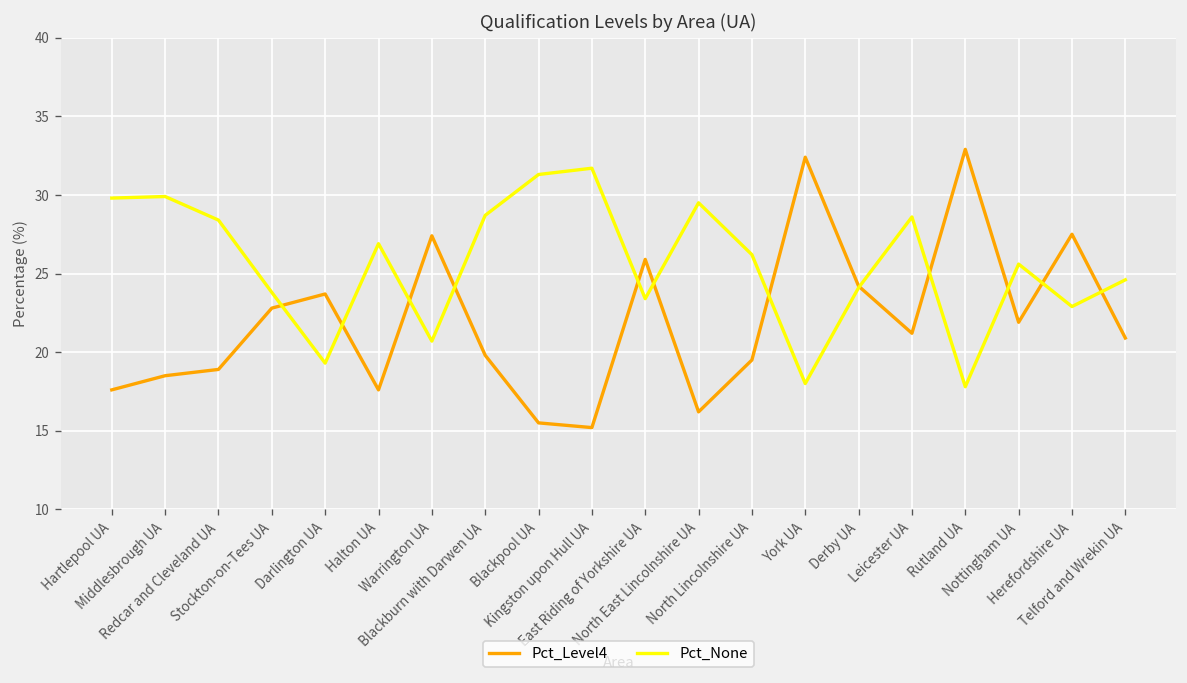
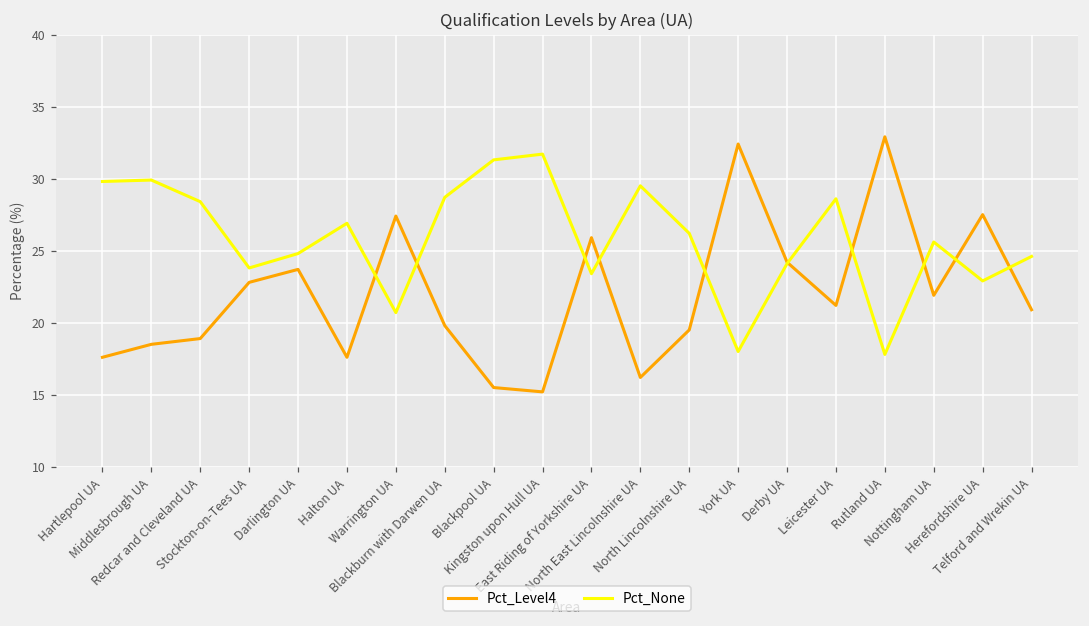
  {
    "Pct_Level4": {
      "Hartlepool UA": 17.6,
      "Middlesbrough UA": 18.5,
      "Redcar and Cleveland UA": 18.9,
      "Stockton-on-Tees UA": 22.8,
      "Darlington UA": 23.7,
      "Halton UA": 17.6,
      "Warrington UA": 27.4,
      "Blackburn with Darwen UA": 19.8,
      "Blackpool UA": 15.5,
      "Kingston upon Hull UA": 15.2,
      "East Riding of Yorkshire UA": 25.9,
      "North East Lincolnshire UA": 16.2,
      "North Lincolnshire UA": 19.5,
      "York UA": 32.4,
      "Leicester UA": 21.2,
      "Rutland UA": 32.9,
      "Nottingham UA": 21.9,
      "Herefordshire UA": 27.5,
      "Telford and Wrekin UA": 20.9
    },
    "Pct_None": {
      "Hartlepool UA": 29.8,
      "Middlesbrough UA": 29.9,
      "Redcar and Cleveland UA": 28.4,
      "Stockton-on-Tees UA": 23.8,
-     "Darlington UA": 19.3,
+     "Darlington UA": 24.8,
      "Halton UA": 26.9,
      "Warrington UA": 20.7,
      "Blackburn with Darwen UA": 28.7,
      "Blackpool UA": 31.3,
      "Kingston upon Hull UA": 31.7,
      "East Riding of Yorkshire UA": 23.4,
      "North East Lincolnshire UA": 29.5,
      "North Lincolnshire UA": 26.2,
      "York UA": 18.0,
      "Leicester UA": 28.6,
      "Rutland UA": 17.8,
      "Nottingham UA": 25.6,
      "Herefordshire UA": 22.9,
      "Telford and Wrekin UA": 24.6
    }
  }
